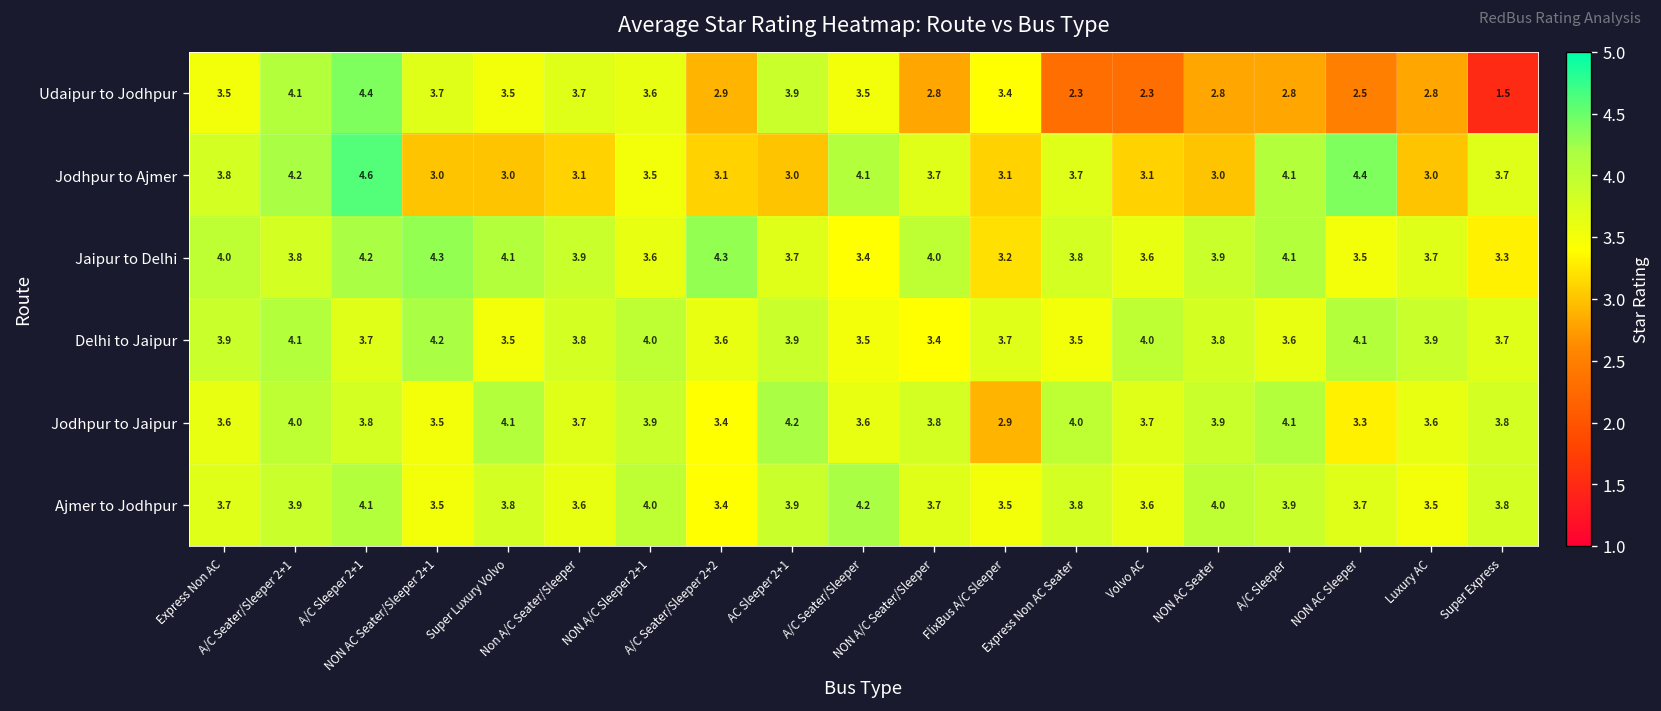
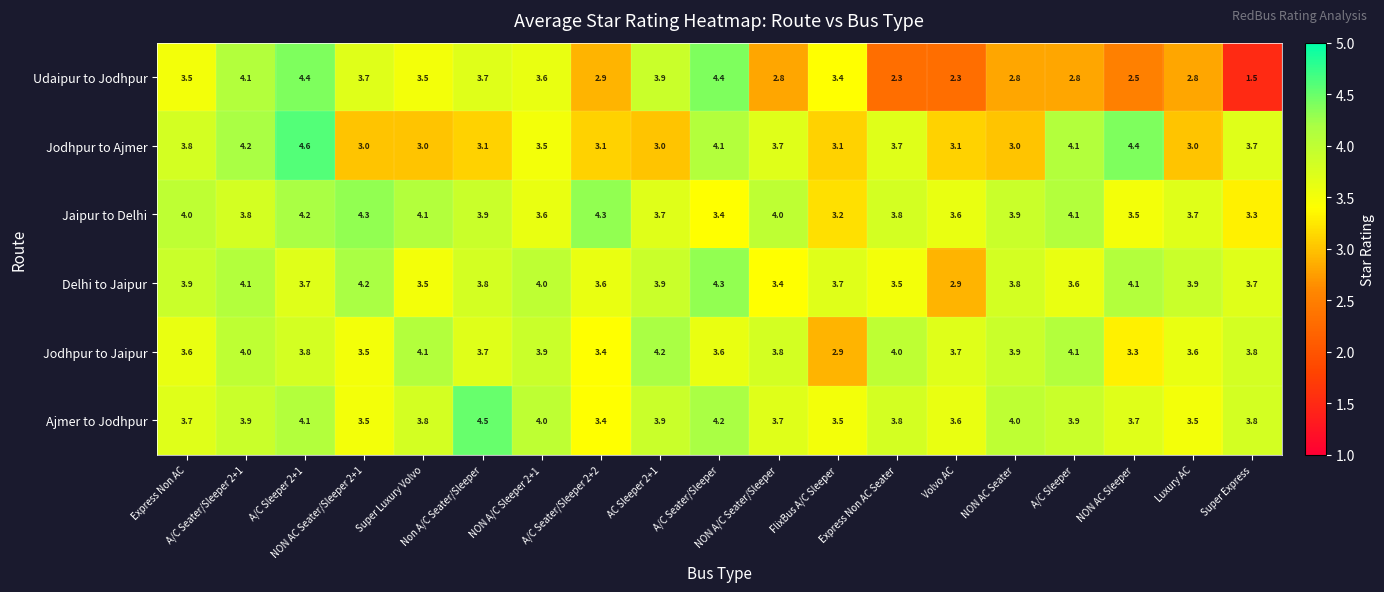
  {
    "Udaipur to Jodhpur": {
      "Express Non AC": 3.5,
      "A/C Seater/Sleeper 2+1": 4.1,
      "A/C Sleeper 2+1": 4.4,
      "NON AC Seater/Sleeper 2+1": 3.7,
      "Super Luxury Volvo": 3.5,
      "Non A/C Seater/Sleeper": 3.7,
      "NON A/C Sleeper 2+1": 3.6,
      "A/C Seater/Sleeper 2+2": 2.9,
      "AC Sleeper 2+1": 3.9,
-     "A/C Seater/Sleeper": 3.5,
+     "A/C Seater/Sleeper": 4.4,
      "NON A/C Seater/Sleeper": 2.8,
      "FlixBus A/C Sleeper": 3.4,
      "Express Non AC Seater": 2.3,
      "Volvo AC": 2.3,
      "NON AC Seater": 2.8,
      "A/C Sleeper": 2.8,
      "NON AC Sleeper": 2.5,
      "Luxury AC": 2.8,
      "Super Express": 1.5
    },
    "Jodhpur to Ajmer": {
      "Express Non AC": 3.8,
      "A/C Seater/Sleeper 2+1": 4.2,
      "A/C Sleeper 2+1": 4.6,
      "NON AC Seater/Sleeper 2+1": 3.0,
      "Super Luxury Volvo": 3.0,
      "Non A/C Seater/Sleeper": 3.1,
      "NON A/C Sleeper 2+1": 3.5,
      "A/C Seater/Sleeper 2+2": 3.1,
      "AC Sleeper 2+1": 3.0,
      "A/C Seater/Sleeper": 4.1,
      "NON A/C Seater/Sleeper": 3.7,
      "FlixBus A/C Sleeper": 3.1,
      "Express Non AC Seater": 3.7,
      "Volvo AC": 3.1,
      "NON AC Seater": 3.0,
      "A/C Sleeper": 4.1,
      "NON AC Sleeper": 4.4,
      "Luxury AC": 3.0,
      "Super Express": 3.7
    },
    "Jaipur to Delhi": {
      "Express Non AC": 4.0,
      "A/C Seater/Sleeper 2+1": 3.8,
      "A/C Sleeper 2+1": 4.2,
      "NON AC Seater/Sleeper 2+1": 4.3,
      "Super Luxury Volvo": 4.1,
      "Non A/C Seater/Sleeper": 3.9,
      "NON A/C Sleeper 2+1": 3.6,
      "A/C Seater/Sleeper 2+2": 4.3,
      "AC Sleeper 2+1": 3.7,
      "A/C Seater/Sleeper": 3.4,
      "NON A/C Seater/Sleeper": 4.0,
      "FlixBus A/C Sleeper": 3.2,
      "Express Non AC Seater": 3.8,
      "Volvo AC": 3.6,
      "NON AC Seater": 3.9,
      "A/C Sleeper": 4.1,
      "NON AC Sleeper": 3.5,
      "Luxury AC": 3.7,
      "Super Express": 3.3
    },
    "Delhi to Jaipur": {
      "Express Non AC": 3.9,
      "A/C Seater/Sleeper 2+1": 4.1,
      "A/C Sleeper 2+1": 3.7,
      "NON AC Seater/Sleeper 2+1": 4.2,
      "Super Luxury Volvo": 3.5,
      "Non A/C Seater/Sleeper": 3.8,
      "NON A/C Sleeper 2+1": 4.0,
      "A/C Seater/Sleeper 2+2": 3.6,
      "AC Sleeper 2+1": 3.9,
-     "A/C Seater/Sleeper": 3.5,
+     "A/C Seater/Sleeper": 4.3,
      "NON A/C Seater/Sleeper": 3.4,
      "FlixBus A/C Sleeper": 3.7,
      "Express Non AC Seater": 3.5,
-     "Volvo AC": 4.0,
+     "Volvo AC": 2.9,
      "NON AC Seater": 3.8,
      "A/C Sleeper": 3.6,
      "NON AC Sleeper": 4.1,
      "Luxury AC": 3.9,
      "Super Express": 3.7
    },
    "Jodhpur to Jaipur": {
      "Express Non AC": 3.6,
      "A/C Seater/Sleeper 2+1": 4.0,
      "A/C Sleeper 2+1": 3.8,
      "NON AC Seater/Sleeper 2+1": 3.5,
      "Super Luxury Volvo": 4.1,
      "Non A/C Seater/Sleeper": 3.7,
      "NON A/C Sleeper 2+1": 3.9,
      "A/C Seater/Sleeper 2+2": 3.4,
      "AC Sleeper 2+1": 4.2,
      "A/C Seater/Sleeper": 3.6,
      "NON A/C Seater/Sleeper": 3.8,
      "FlixBus A/C Sleeper": 2.9,
      "Express Non AC Seater": 4.0,
      "Volvo AC": 3.7,
      "NON AC Seater": 3.9,
      "A/C Sleeper": 4.1,
      "NON AC Sleeper": 3.3,
      "Luxury AC": 3.6,
      "Super Express": 3.8
    },
    "Ajmer to Jodhpur": {
      "Express Non AC": 3.7,
      "A/C Seater/Sleeper 2+1": 3.9,
      "A/C Sleeper 2+1": 4.1,
      "NON AC Seater/Sleeper 2+1": 3.5,
      "Super Luxury Volvo": 3.8,
-     "Non A/C Seater/Sleeper": 3.6,
+     "Non A/C Seater/Sleeper": 4.5,
      "NON A/C Sleeper 2+1": 4.0,
      "A/C Seater/Sleeper 2+2": 3.4,
      "AC Sleeper 2+1": 3.9,
      "A/C Seater/Sleeper": 4.2,
      "NON A/C Seater/Sleeper": 3.7,
      "FlixBus A/C Sleeper": 3.5,
      "Express Non AC Seater": 3.8,
      "Volvo AC": 3.6,
      "NON AC Seater": 4.0,
      "A/C Sleeper": 3.9,
      "NON AC Sleeper": 3.7,
      "Luxury AC": 3.5,
      "Super Express": 3.8
    }
  }
